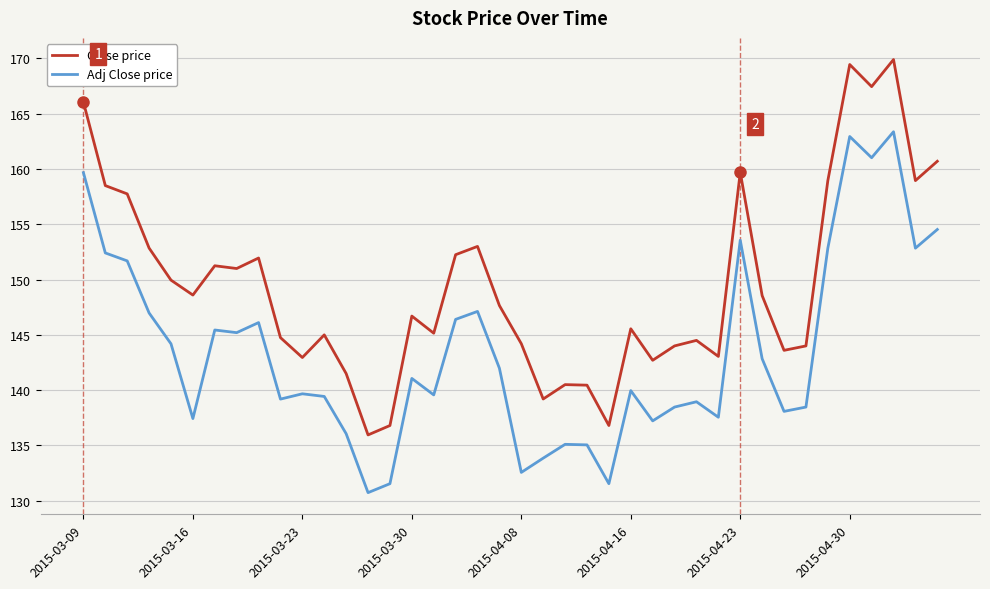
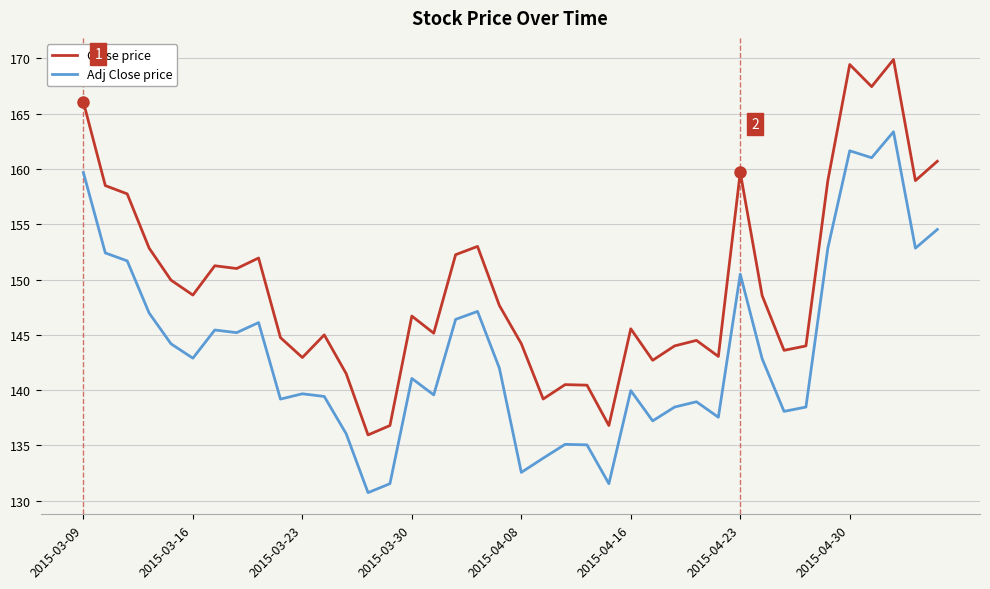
  {
    "Adj Close price": {
      "2015-03-09": 159.7,
-     "2015-03-16": 137.4,
+     "2015-03-16": 142.9,
      "2015-03-23": 139.7,
      "2015-03-30": 141.1,
      "2015-04-08": 132.6,
      "2015-04-16": 140.0,
-     "2015-04-23": 153.6,
-     "2015-04-30": 162.9
+     "2015-04-23": 150.5,
+     "2015-04-30": 161.7
    }
  }
